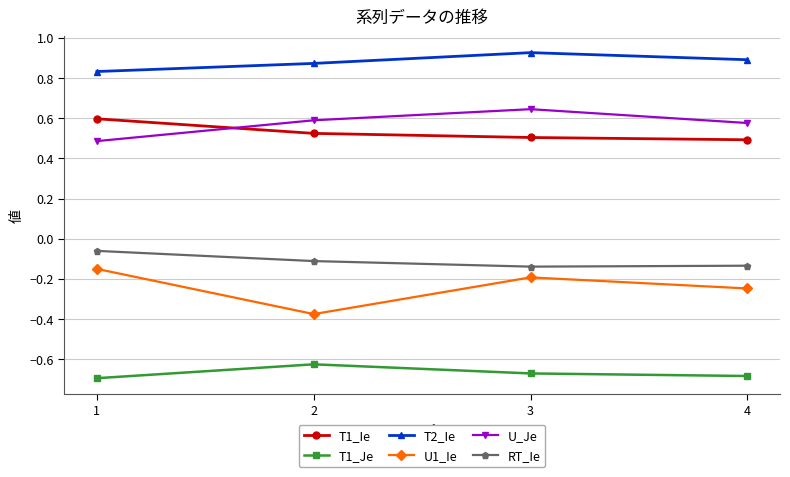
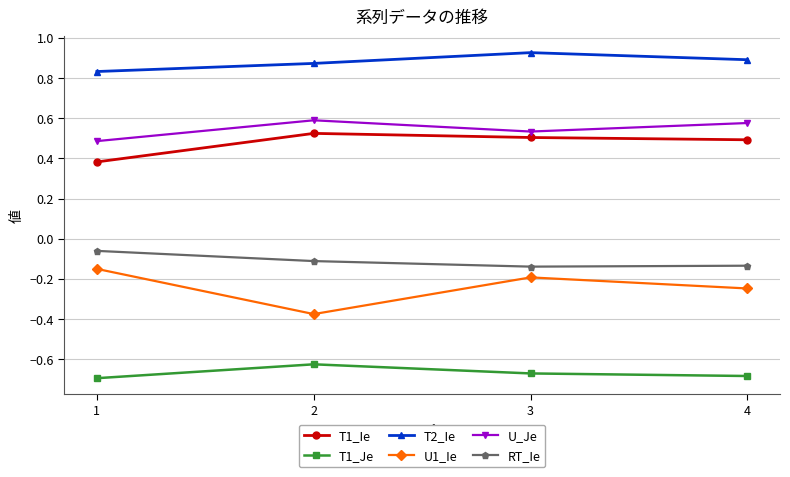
  {
    "T1_Ie": {
-     "1": 0.60,
+     "1": 0.38,
      "2": 0.52,
      "3": 0.50,
      "4": 0.49
    },
    "T1_Je": {
      "1": -0.69,
      "2": -0.62,
      "3": -0.67,
      "4": -0.68
    },
    "T2_Ie": {
      "1": 0.83,
      "2": 0.87,
      "3": 0.93,
      "4": 0.89
    },
    "U1_Ie": {
      "1": -0.15,
      "2": -0.37,
      "3": -0.19,
      "4": -0.25
    },
    "U_Je": {
      "1": 0.49,
      "2": 0.59,
-     "3": 0.64,
+     "3": 0.53,
      "4": 0.58
    },
    "RT_Ie": {
      "1": -0.06,
      "2": -0.11,
      "3": -0.14,
      "4": -0.13
    }
  }
